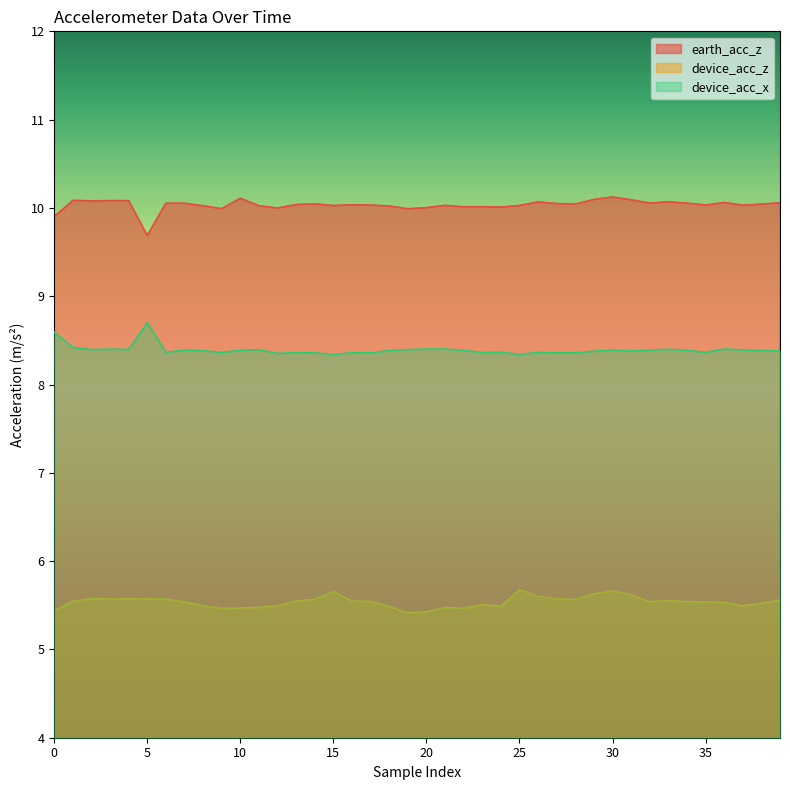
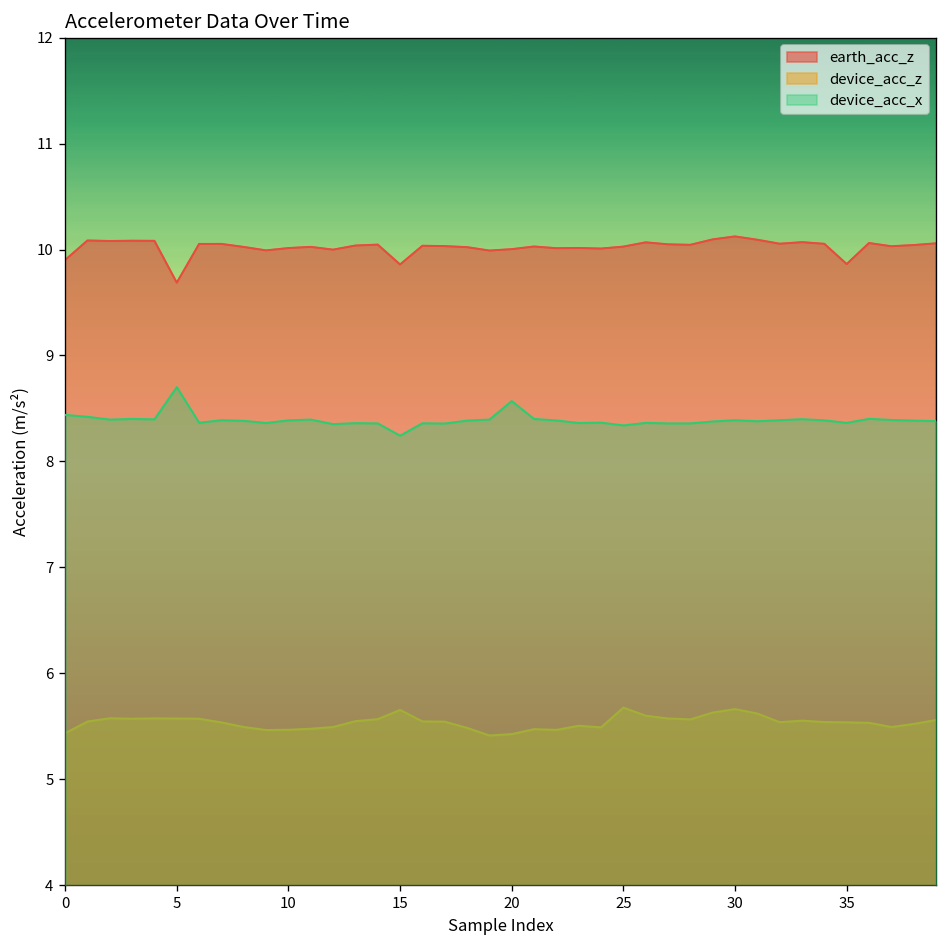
  {
    "earth_acc_z": {
      "0": 9.9,
      "5": 9.7,
-     "10": 10.1,
-     "15": 10.0,
+     "10": 10.0,
+     "15": 9.9,
      "20": 10.0,
      "25": 10.0,
      "30": 10.1,
-     "35": 10.0
+     "35": 9.9
    },
    "device_acc_z": {
      "0": 5.4,
      "5": 5.6,
      "10": 5.5,
      "15": 5.7,
      "20": 5.4,
      "25": 5.7,
      "30": 5.7,
      "35": 5.5
    },
    "device_acc_x": {
-     "0": 8.6,
+     "0": 8.4,
      "5": 8.7,
      "10": 8.4,
-     "15": 8.3,
-     "20": 8.4,
+     "15": 8.2,
+     "20": 8.6,
      "25": 8.3,
      "30": 8.4,
      "35": 8.4
    }
  }
